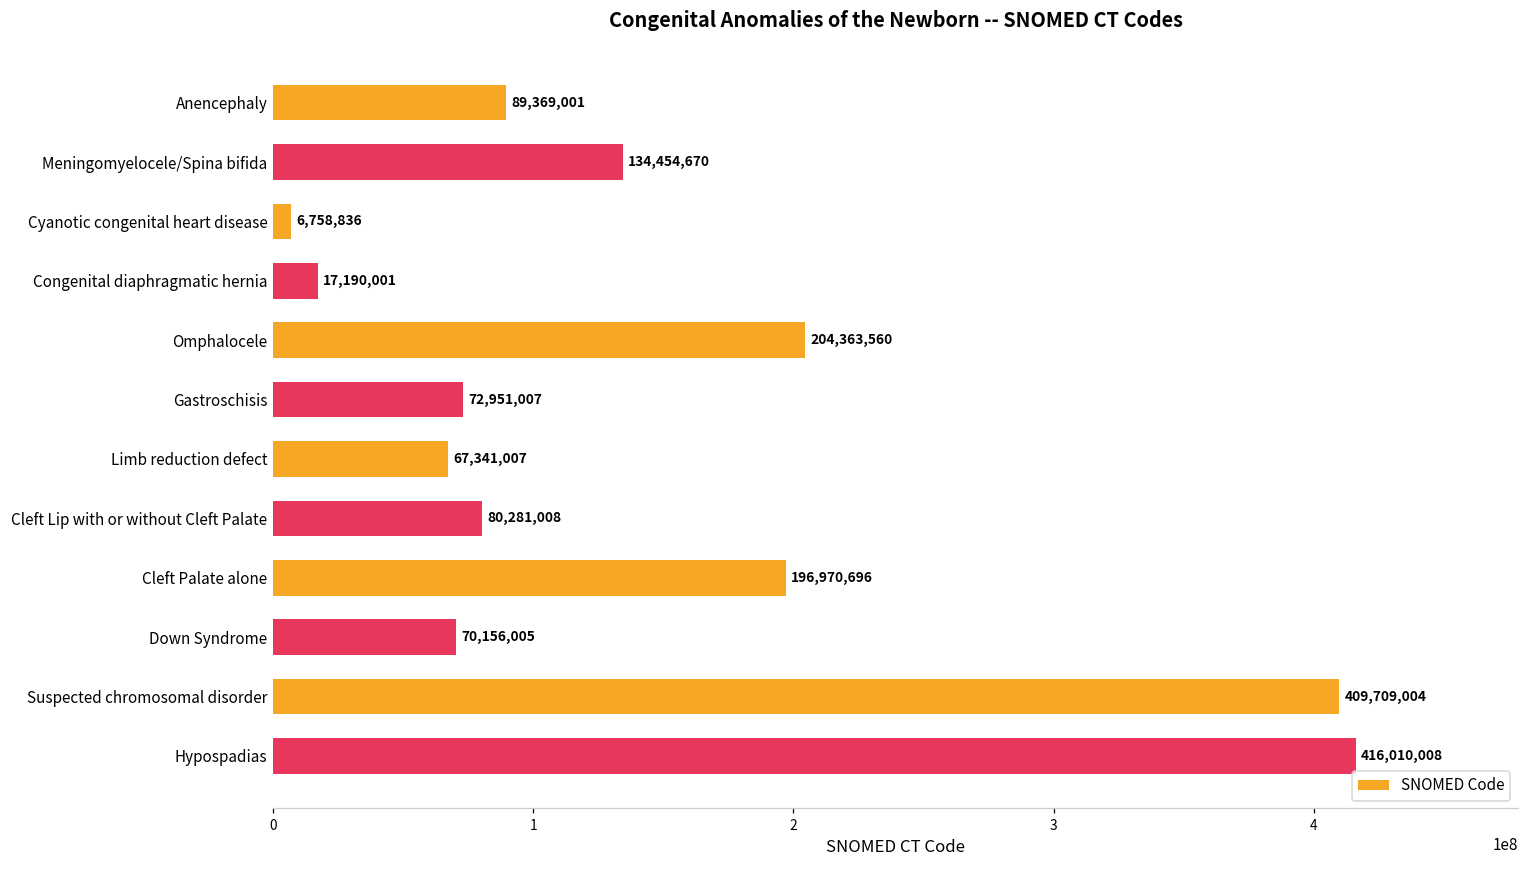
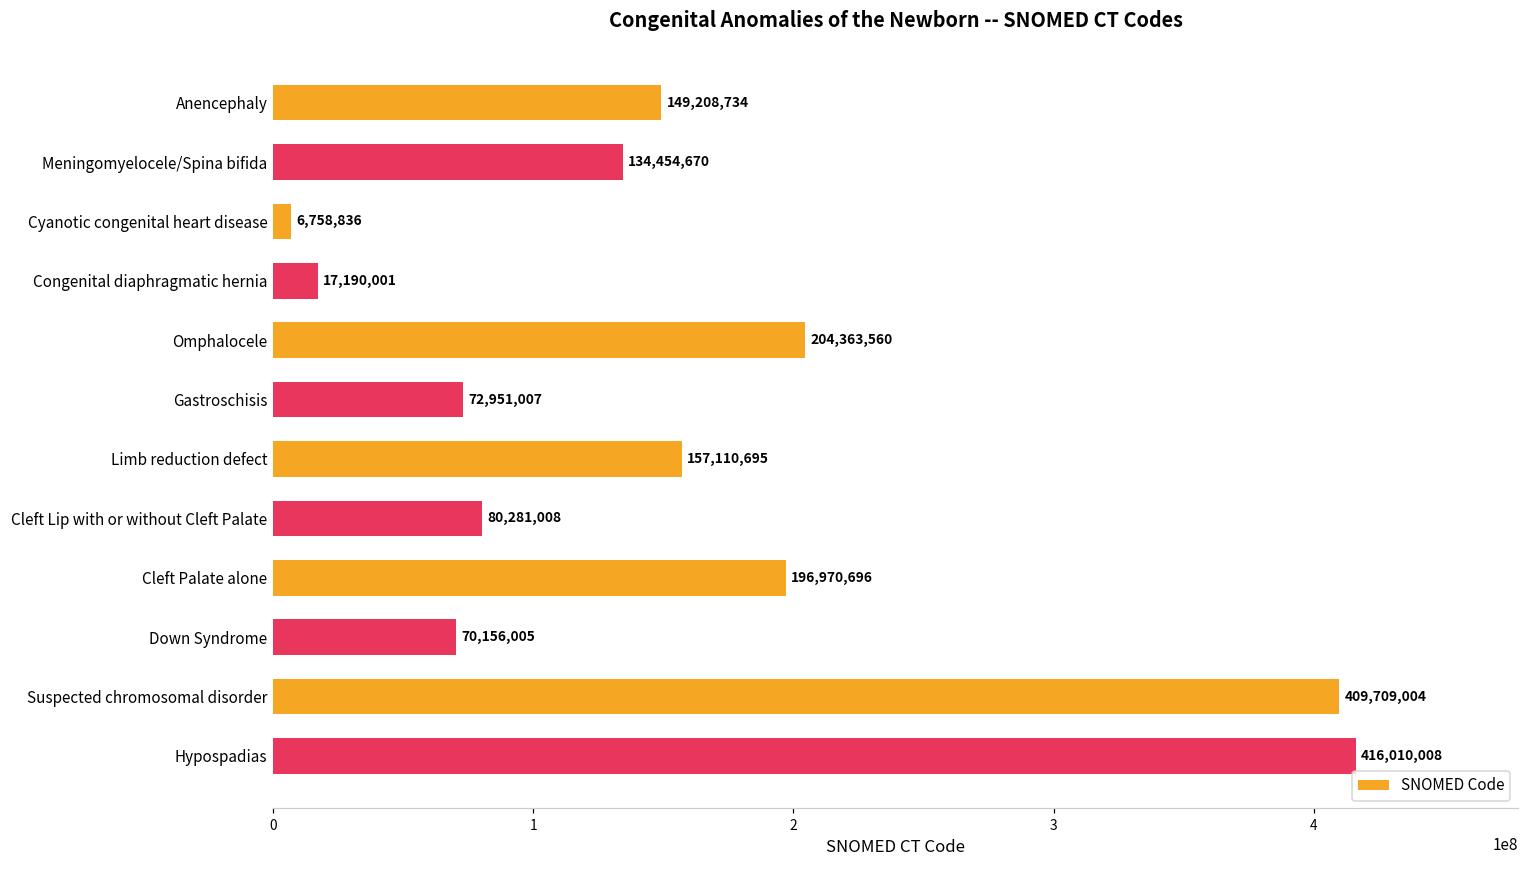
  {
-   "Anencephaly": "89,369,001",
+   "Anencephaly": "149,208,734",
    "Meningomyelocele/Spina bifida": "134,454,670",
    "Cyanotic congenital heart disease": "6,758,836",
    "Congenital diaphragmatic hernia": "17,190,001",
    "Omphalocele": "204,363,560",
    "Gastroschisis": "72,951,007",
-   "Limb reduction defect": "67,341,007",
+   "Limb reduction defect": "157,110,695",
    "Cleft Lip with or without Cleft Palate": "80,281,008",
    "Cleft Palate alone": "196,970,696",
    "Down Syndrome": "70,156,005",
    "Suspected chromosomal disorder": "409,709,004",
    "Hypospadias": "416,010,008"
  }
